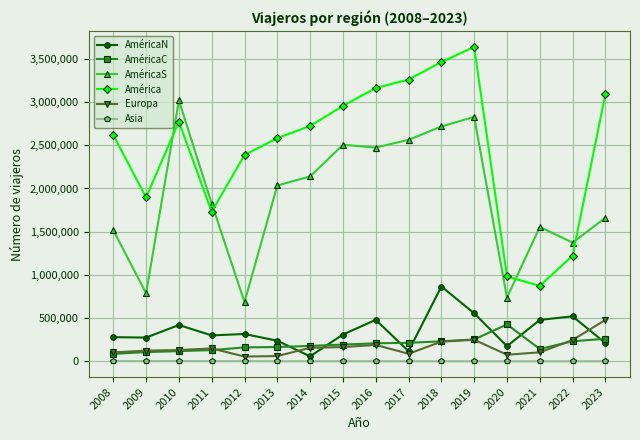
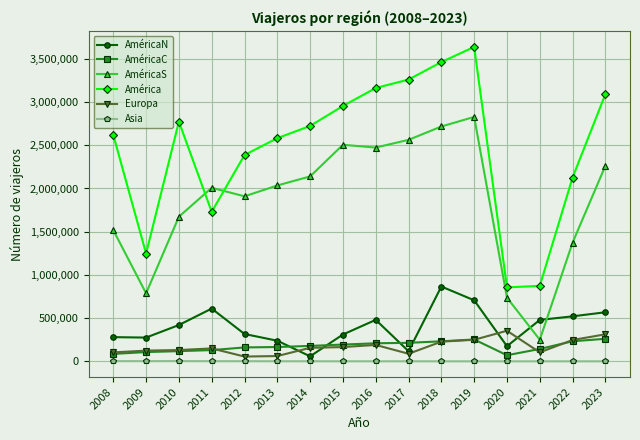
  {
    "AméricaN": {
      "2008": "300,000",
      "2009": "300,000",
      "2010": "400,000",
-     "2011": "300,000",
+     "2011": "600,000",
      "2012": "300,000",
      "2013": "200,000",
      "2014": "100,000",
      "2015": "300,000",
      "2016": "500,000",
      "2017": "100,000",
      "2018": "900,000",
-     "2019": "600,000",
+     "2019": "700,000",
      "2020": "200,000",
      "2021": "500,000",
      "2022": "500,000",
-     "2023": "200,000"
+     "2023": "600,000"
    },
    "AméricaC": {
      "2012": "200,000",
      "2013": "200,000",
      "2017": "200,000",
-     "2020": "400,000",
+     "2020": "100,000",
      "2021": "100,000",
      "2023": "300,000"
    },
    "AméricaS": {
      "2008": "1,500,000",
      "2009": "800,000",
-     "2010": "3,000,000",
-     "2011": "1,800,000",
-     "2012": "700,000",
+     "2010": "1,700,000",
+     "2011": "2,000,000",
+     "2012": "1,900,000",
      "2013": "2,000,000",
      "2014": "2,100,000",
      "2015": "2,500,000",
      "2016": "2,500,000",
      "2017": "2,600,000",
      "2018": "2,700,000",
      "2019": "2,800,000",
      "2020": "700,000",
-     "2021": "1,600,000",
+     "2021": "300,000",
      "2022": "1,400,000",
-     "2023": "1,700,000"
+     "2023": "2,300,000"
    },
    "América": {
      "2008": "2,600,000",
-     "2009": "1,900,000",
+     "2009": "1,200,000",
      "2010": "2,800,000",
      "2011": "1,700,000",
      "2012": "2,400,000",
      "2013": "2,600,000",
      "2014": "2,700,000",
      "2015": "3,000,000",
      "2016": "3,200,000",
      "2017": "3,300,000",
      "2018": "3,500,000",
      "2019": "3,600,000",
-     "2020": "1,000,000",
+     "2020": "900,000",
      "2021": "900,000",
-     "2022": "1,200,000",
+     "2022": "2,100,000",
      "2023": "3,100,000"
    },
    "Europa": {
      "2012": "100,000",
      "2013": "100,000",
      "2017": "100,000",
-     "2020": "100,000",
+     "2020": "400,000",
      "2021": "100,000",
-     "2023": "500,000"
+     "2023": "300,000"
    },
    "Asia": {
      "2008": "0",
      "2009": "0",
      "2010": "0",
      "2011": "0",
      "2012": "0",
      "2013": "0",
      "2014": "0",
      "2015": "0",
      "2016": "0",
      "2017": "0",
      "2018": "0",
      "2019": "0",
      "2020": "0",
      "2021": "0",
      "2022": "0",
      "2023": "0"
    }
  }
